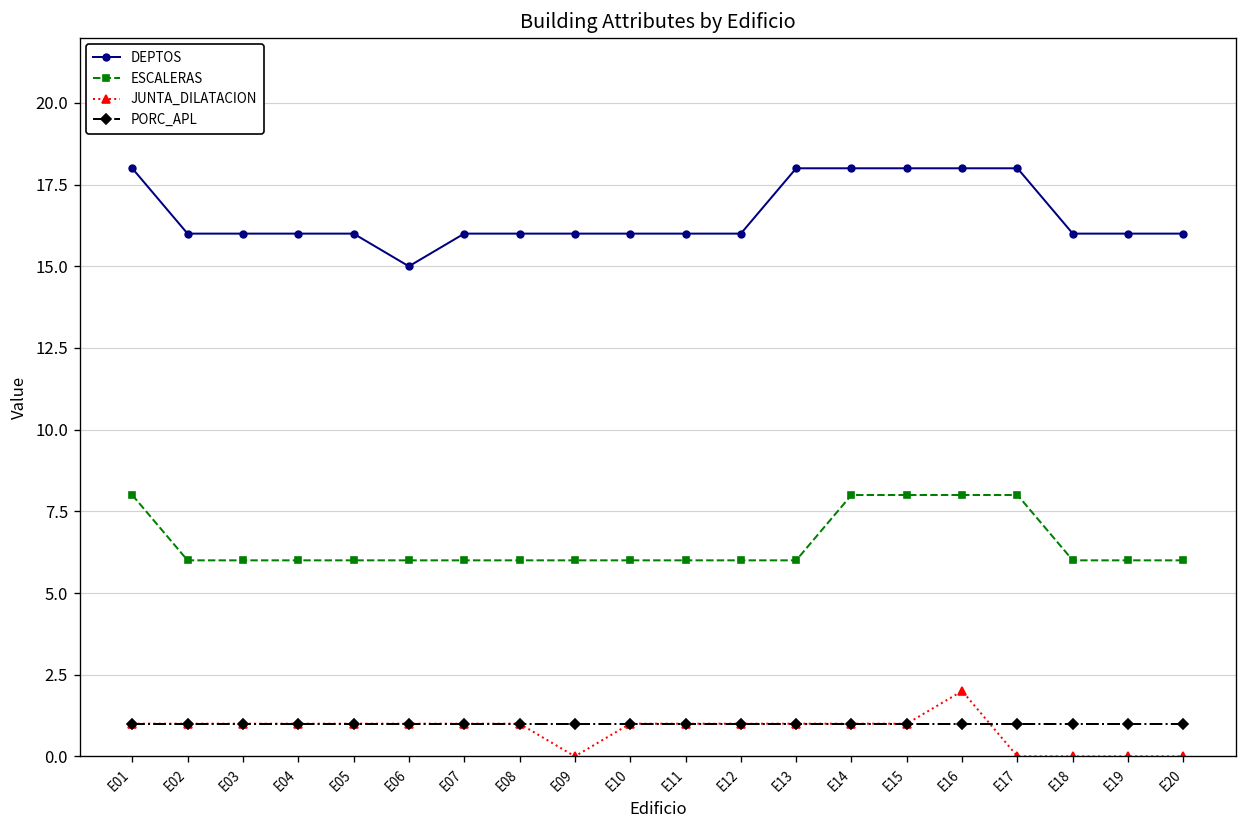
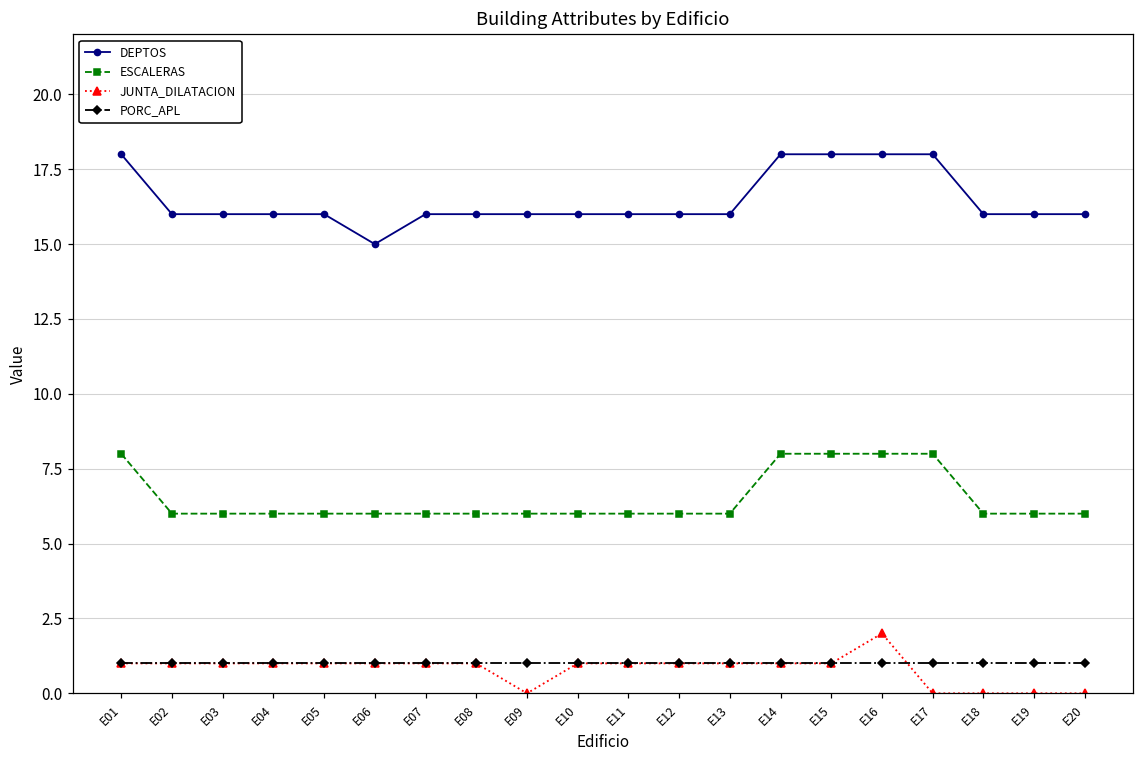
  {
    "DEPTOS": {
      "E01": 18,
      "E02": 16,
      "E03": 16,
      "E04": 16,
      "E05": 16,
      "E06": 15,
      "E07": 16,
      "E08": 16,
      "E09": 16,
      "E10": 16,
      "E11": 16,
      "E12": 16,
-     "E13": 18,
+     "E13": 16,
      "E14": 18,
      "E15": 18,
      "E16": 18,
      "E17": 18,
      "E18": 16,
      "E19": 16,
      "E20": 16
    },
    "ESCALERAS": {
      "E01": 8,
      "E02": 6,
      "E03": 6,
      "E04": 6,
      "E05": 6,
      "E06": 6,
      "E07": 6,
      "E08": 6,
      "E09": 6,
      "E10": 6,
      "E11": 6,
      "E12": 6,
      "E13": 6,
      "E14": 8,
      "E15": 8,
      "E16": 8,
      "E17": 8,
      "E18": 6,
      "E19": 6,
      "E20": 6
    },
    "JUNTA_DILATACION": {
      "E09": 0,
      "E16": 2,
      "E17": 0,
      "E18": 0,
      "E19": 0,
      "E20": 0
    },
    "PORC_APL": {
      "E09": 1,
      "E16": 1,
      "E17": 1,
      "E18": 1,
      "E19": 1,
      "E20": 1
    }
  }
